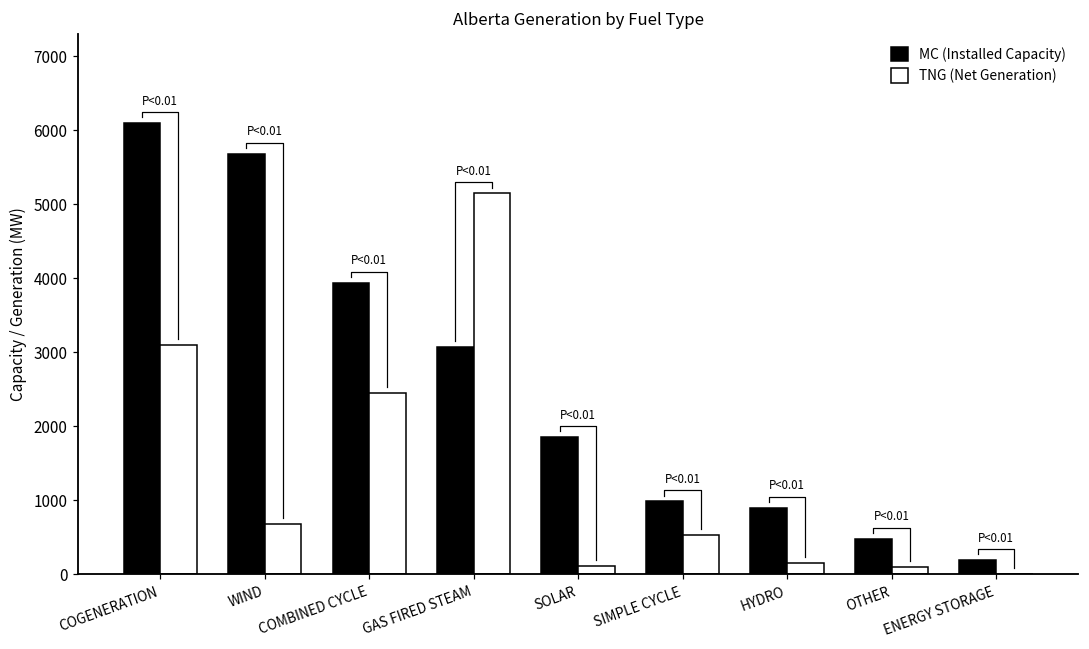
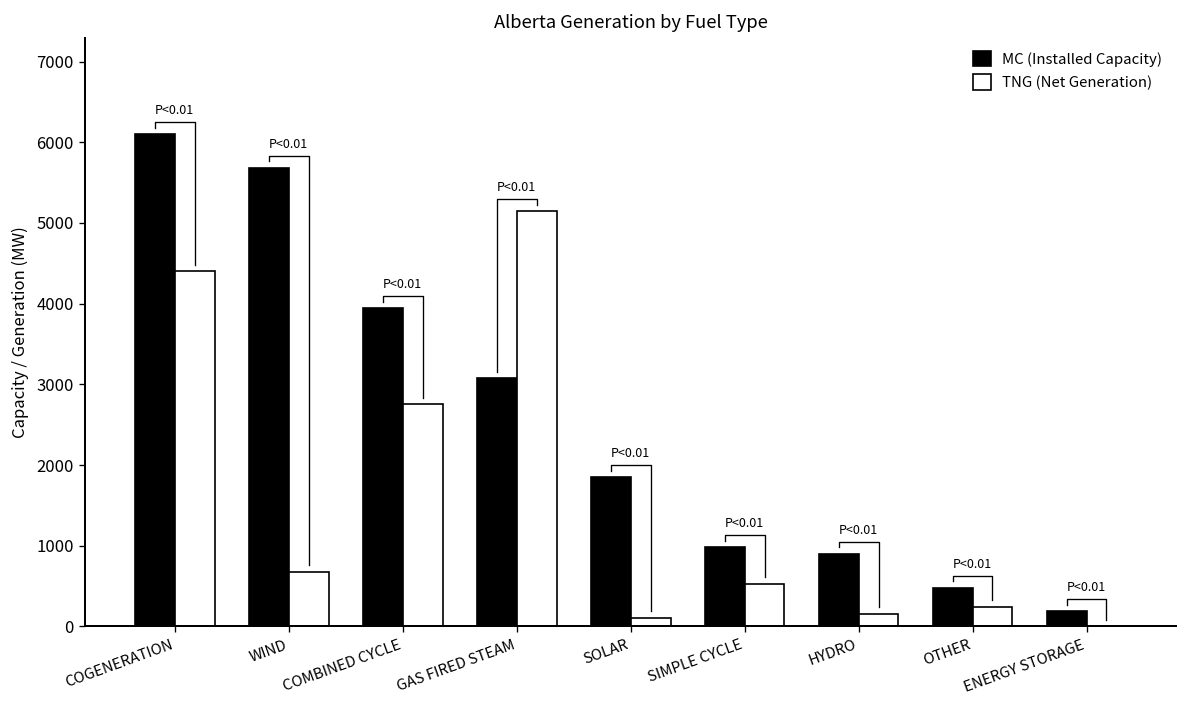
  {
    "TNG (Net Generation)": {
-     "COGENERATION": 3100,
+     "COGENERATION": 4400,
      "WIND": 700,
-     "COMBINED CYCLE": 2500,
+     "COMBINED CYCLE": 2800,
      "GAS FIRED STEAM": 5100,
      "SOLAR": 100,
      "SIMPLE CYCLE": 500,
      "HYDRO": 200,
-     "OTHER": 100,
+     "OTHER": 200,
      "ENERGY STORAGE": 0
    }
  }
